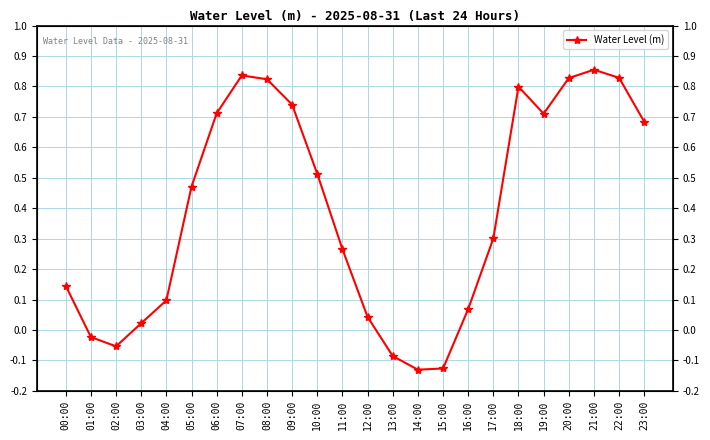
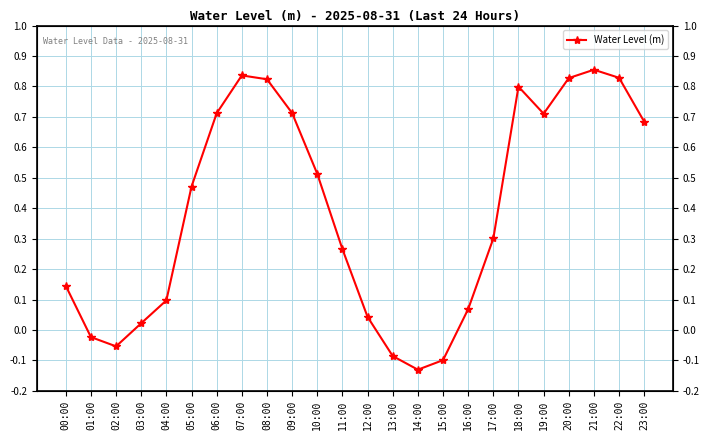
  {
    "00:00": 0.15,
    "01:00": -0.02,
    "02:00": -0.05,
    "03:00": 0.02,
    "04:00": 0.10,
    "05:00": 0.47,
    "06:00": 0.71,
    "07:00": 0.84,
    "08:00": 0.82,
-   "09:00": 0.74,
+   "09:00": 0.71,
    "10:00": 0.51,
    "11:00": 0.27,
    "12:00": 0.04,
    "13:00": -0.09,
    "14:00": -0.13,
-   "15:00": -0.13,
+   "15:00": -0.10,
    "16:00": 0.07,
    "17:00": 0.30,
    "18:00": 0.80,
    "19:00": 0.71,
    "20:00": 0.83,
    "21:00": 0.85,
    "22:00": 0.83,
    "23:00": 0.68
  }
